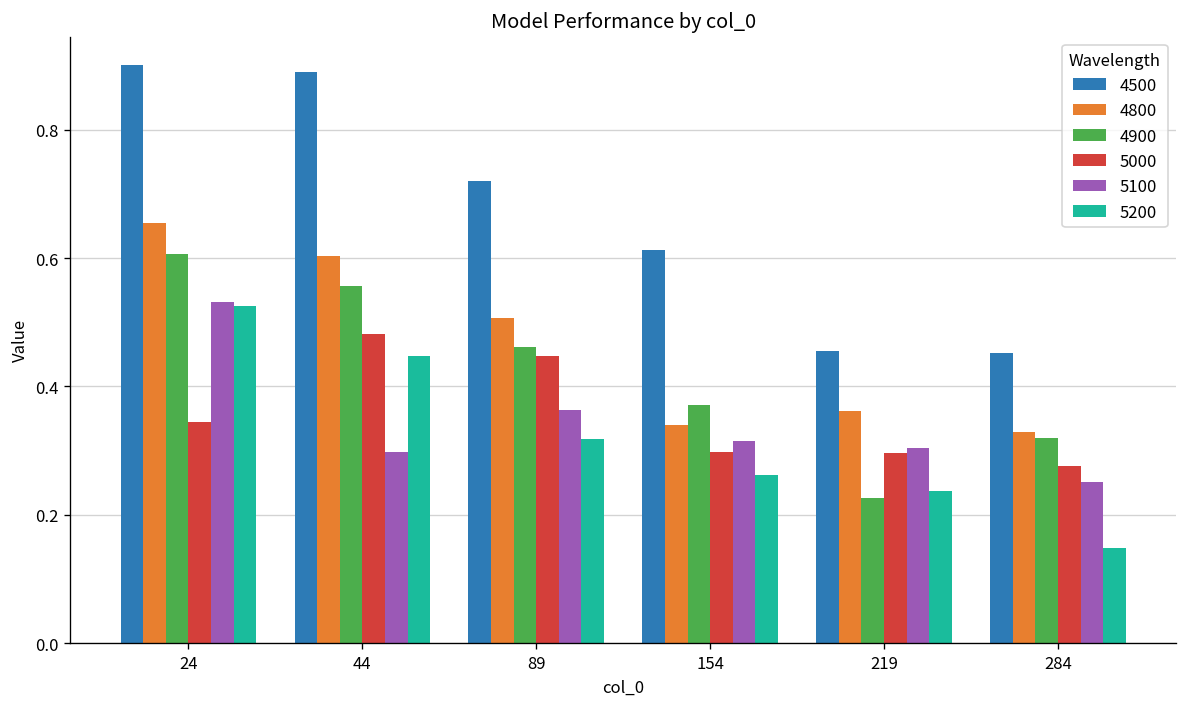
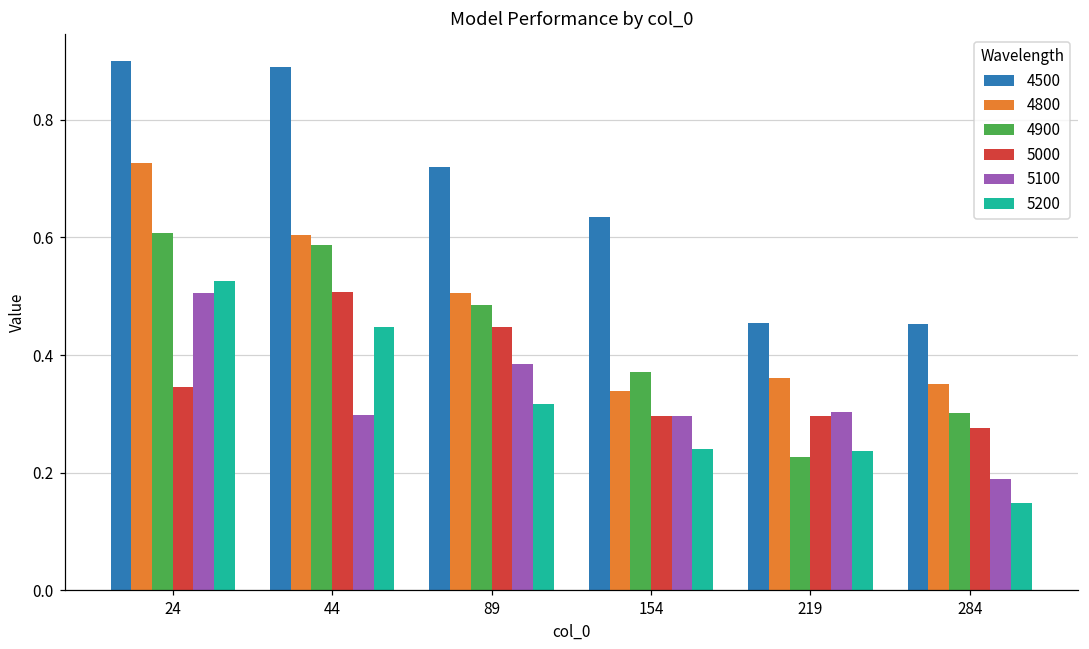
  {
    "4500": {
      "24": 0.90,
      "44": 0.89,
      "89": 0.72,
-     "154": 0.61,
+     "154": 0.64,
      "219": 0.45,
      "284": 0.45
    },
    "4800": {
-     "24": 0.65,
+     "24": 0.73,
      "44": 0.60,
      "89": 0.51,
      "154": 0.34,
      "219": 0.36,
-     "284": 0.33
+     "284": 0.35
    },
    "4900": {
      "24": 0.61,
-     "44": 0.56,
-     "89": 0.46,
+     "44": 0.59,
+     "89": 0.48,
      "154": 0.37,
      "219": 0.23,
-     "284": 0.32
+     "284": 0.30
    },
    "5000": {
      "24": 0.34,
-     "44": 0.48,
+     "44": 0.51,
      "89": 0.45,
      "154": 0.30,
      "219": 0.30,
      "284": 0.28
    },
    "5100": {
-     "24": 0.53,
+     "24": 0.50,
      "44": 0.30,
-     "89": 0.36,
-     "154": 0.31,
+     "89": 0.38,
+     "154": 0.30,
      "219": 0.30,
-     "284": 0.25
+     "284": 0.19
    },
    "5200": {
      "24": 0.53,
      "44": 0.45,
      "89": 0.32,
-     "154": 0.26,
+     "154": 0.24,
      "219": 0.24,
      "284": 0.15
    }
  }
